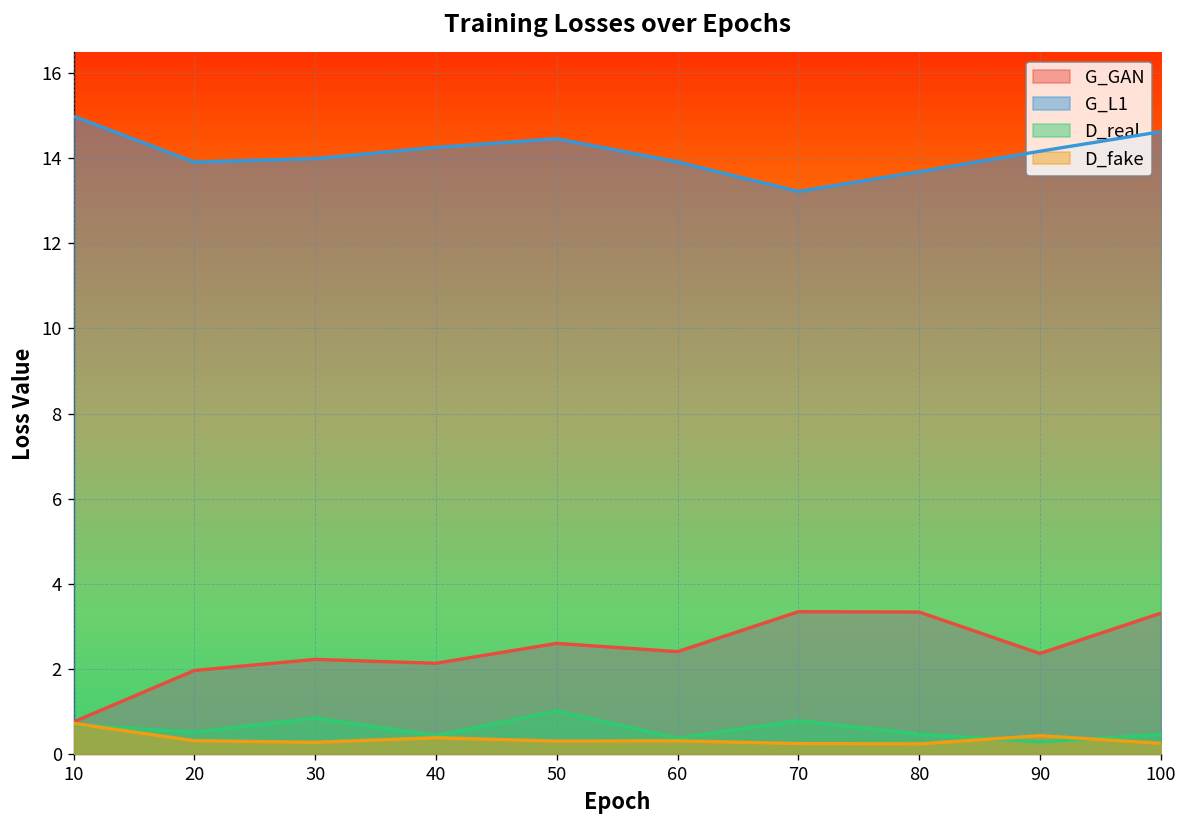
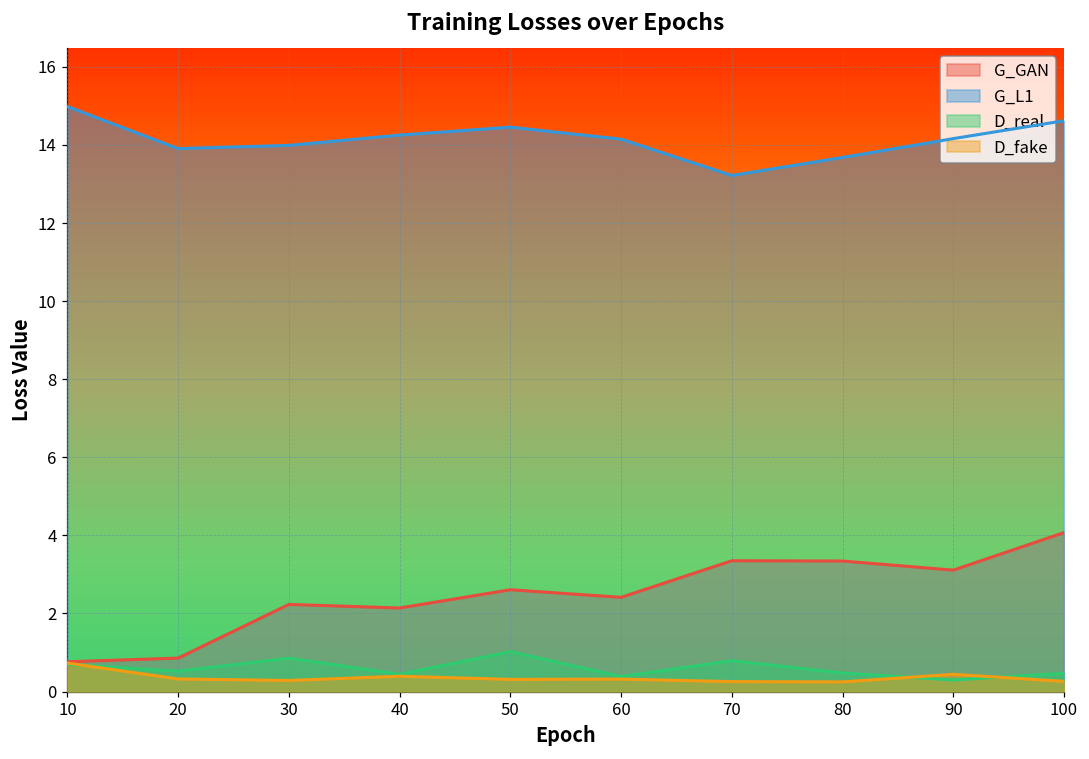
  {
    "G_GAN": {
-     "20": 2.0,
+     "20": 0.9,
      "30": 2.2,
      "40": 2.1,
      "50": 2.6,
      "60": 2.4,
      "70": 3.4,
      "80": 3.3,
-     "90": 2.4,
-     "100": 3.3
+     "90": 3.1,
+     "100": 4.1
    },
    "G_L1": {
      "10": 15.0,
      "20": 13.9,
      "30": 14.0,
      "40": 14.3,
      "50": 14.5,
-     "60": 13.9,
+     "60": 14.1,
      "70": 13.2,
      "80": 13.7,
      "100": 14.6
    },
    "D_real": {
      "20": 0.5,
      "30": 0.9,
      "50": 1.0,
      "70": 0.8,
      "80": 0.5,
      "90": 0.3,
      "100": 0.5
    },
    "D_fake": {
      "20": 0.3,
      "30": 0.3,
      "50": 0.3,
      "70": 0.3,
      "80": 0.2,
      "90": 0.4,
      "100": 0.3
    }
  }
